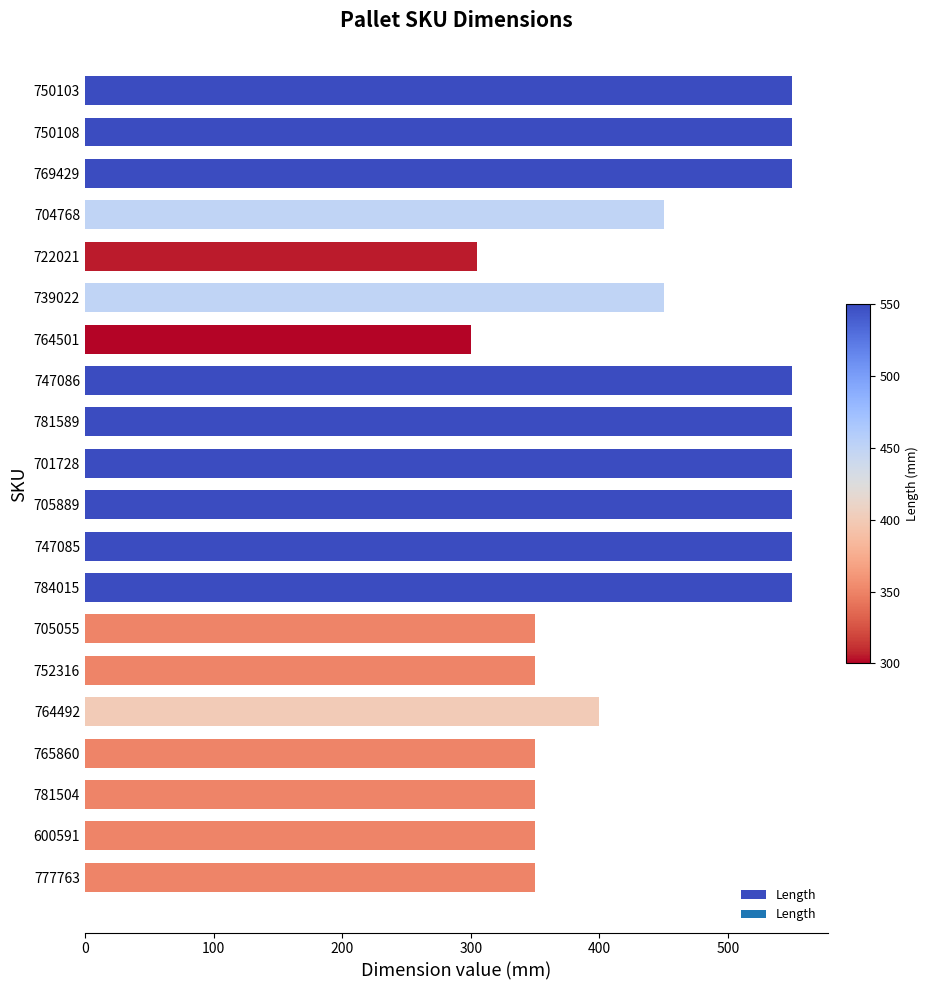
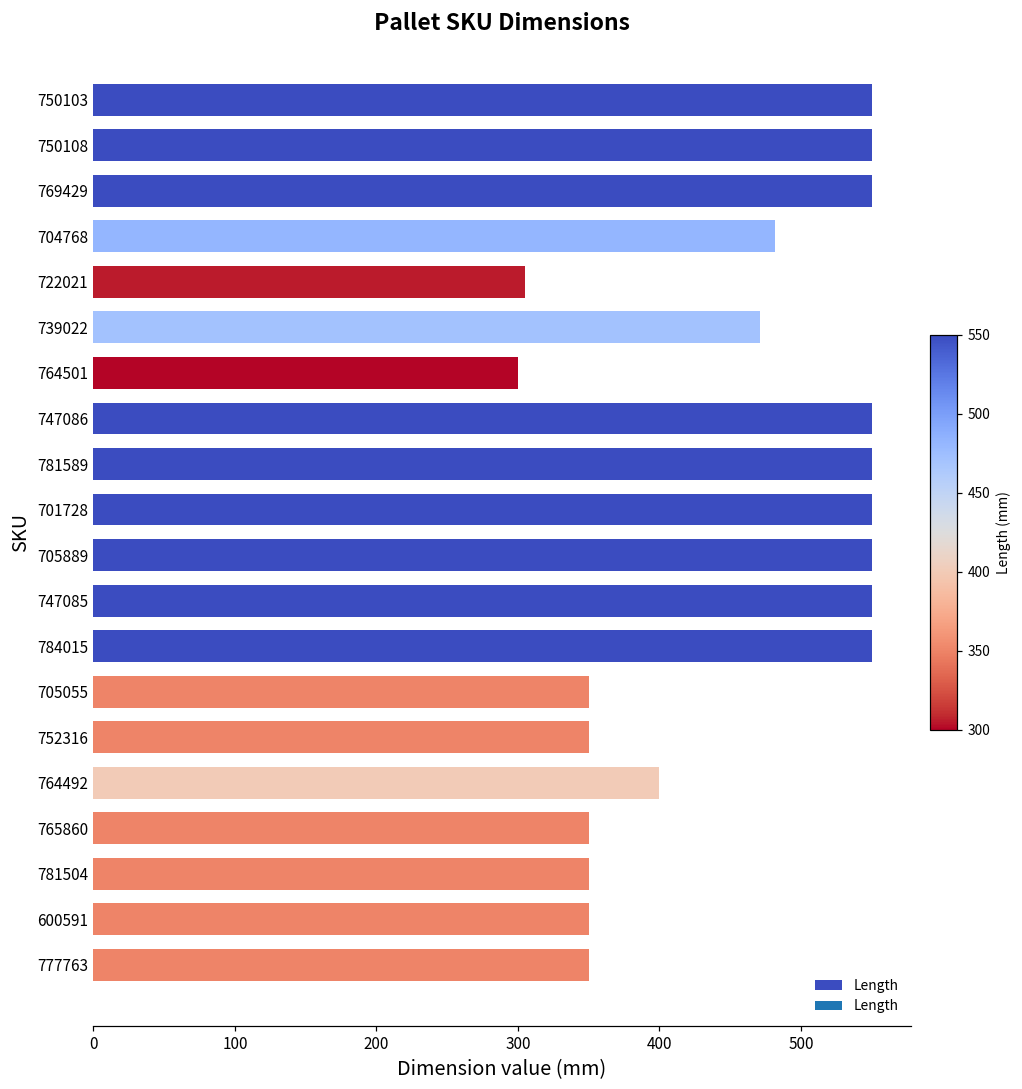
  {
    "750103": 550,
    "750108": 550,
    "769429": 550,
-   "704768": 450,
+   "704768": 482,
    "722021": 305,
-   "739022": 450,
+   "739022": 471,
    "764501": 300,
    "747086": 550,
    "781589": 550,
    "701728": 550,
    "705889": 550,
    "747085": 550,
    "784015": 550,
    "705055": 350,
    "752316": 350,
    "764492": 400,
    "765860": 350,
    "781504": 350,
    "600591": 350,
    "777763": 350
  }
